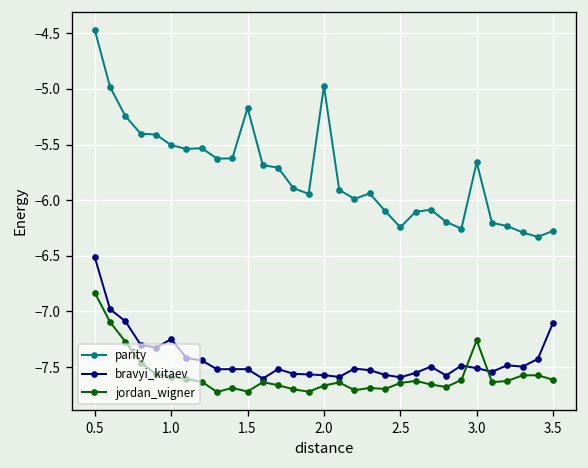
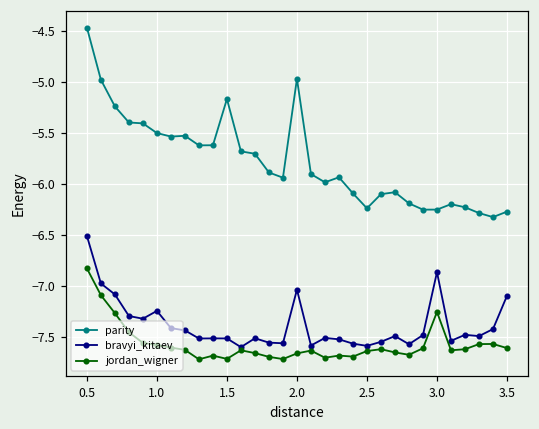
  {
    "parity": {
      "0.5": -4.5,
      "1.0": -5.5,
      "1.5": -5.2,
      "2.0": -5.0,
      "2.5": -6.2,
-     "3.0": -5.7,
+     "3.0": -6.3,
      "3.5": -6.3
    },
    "bravyi_kitaev": {
      "0.5": -6.5,
      "1.0": -7.2,
      "1.5": -7.5,
-     "2.0": -7.6,
+     "2.0": -7.0,
      "2.5": -7.6,
-     "3.0": -7.5,
+     "3.0": -6.9,
      "3.5": -7.1
    },
    "jordan_wigner": {
      "0.5": -6.8,
      "1.5": -7.7,
      "2.0": -7.7,
      "2.5": -7.6,
      "3.0": -7.3,
      "3.5": -7.6
    }
  }
